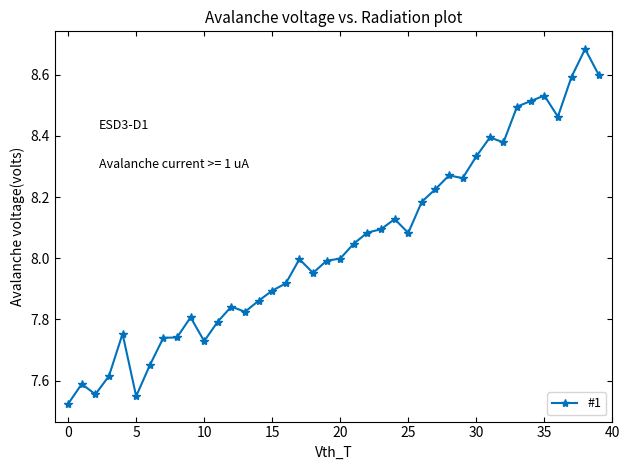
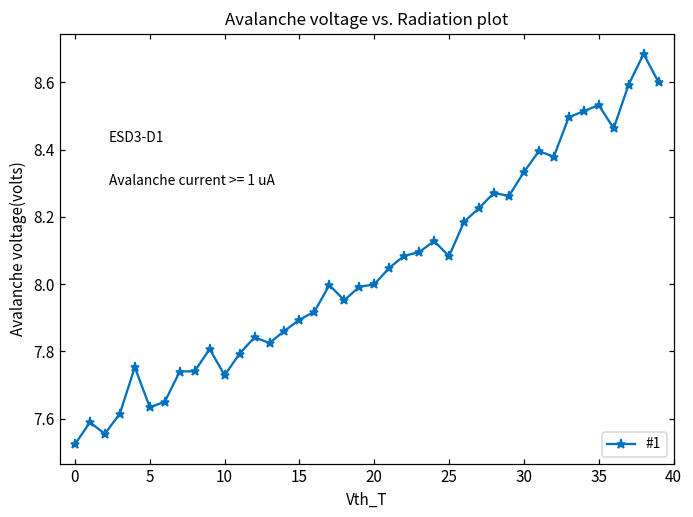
  {
    "0": 7.52,
-   "5": 7.55,
+   "5": 7.63,
    "10": 7.73,
    "15": 7.89,
    "20": 8.00,
    "25": 8.08,
    "30": 8.33,
    "35": 8.53
  }
